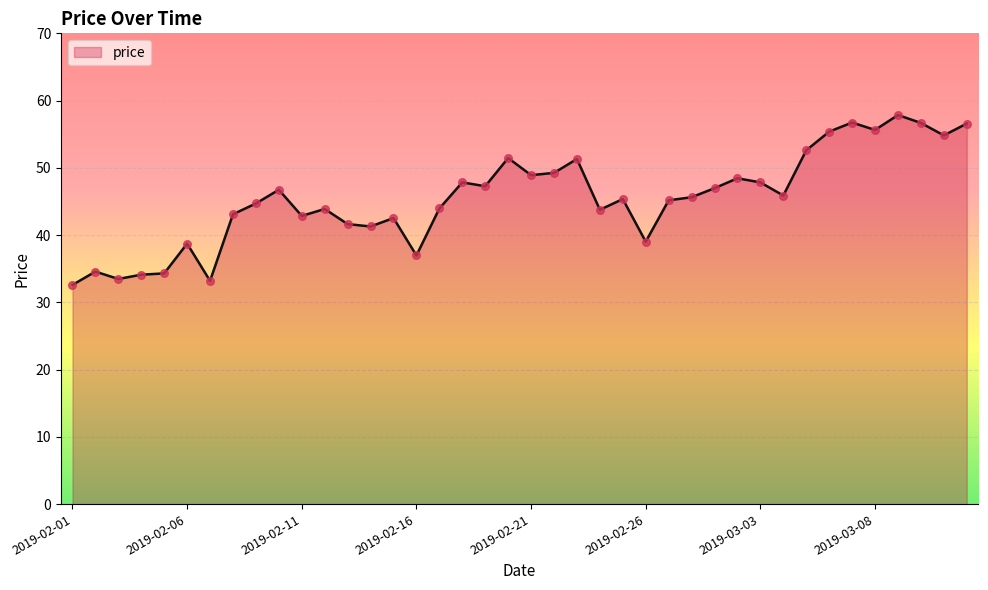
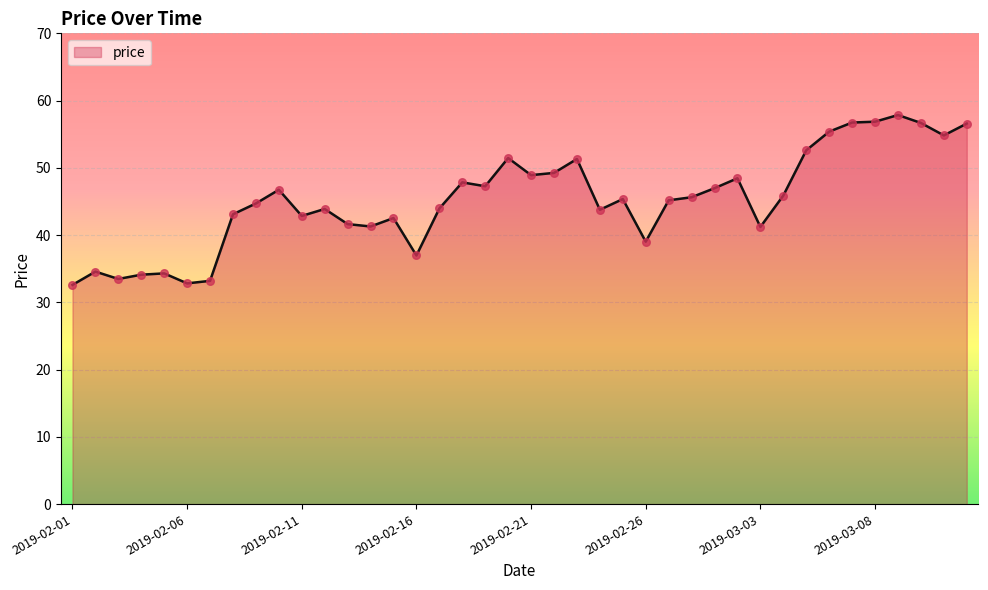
  {
    "2019-02-01": 33,
-   "2019-02-06": 39,
+   "2019-02-06": 33,
    "2019-02-11": 43,
    "2019-02-16": 37,
    "2019-02-21": 49,
    "2019-02-26": 39,
-   "2019-03-03": 48,
-   "2019-03-08": 56
+   "2019-03-03": 41,
+   "2019-03-08": 57
  }
